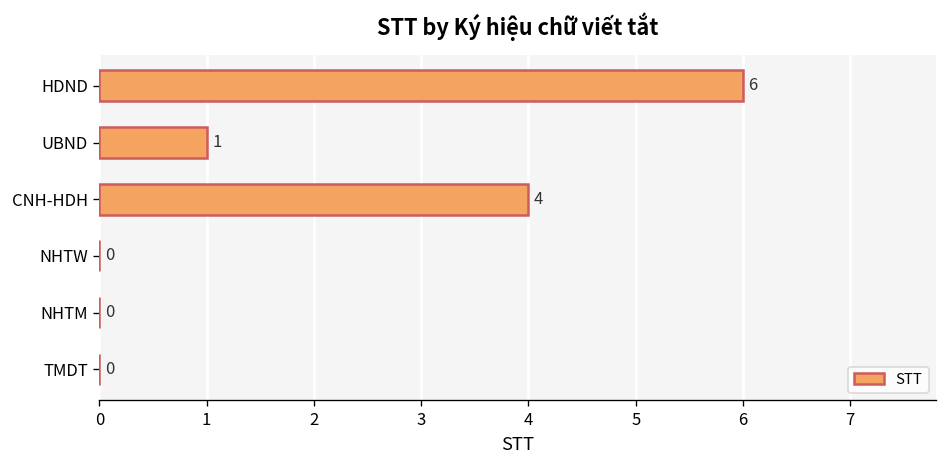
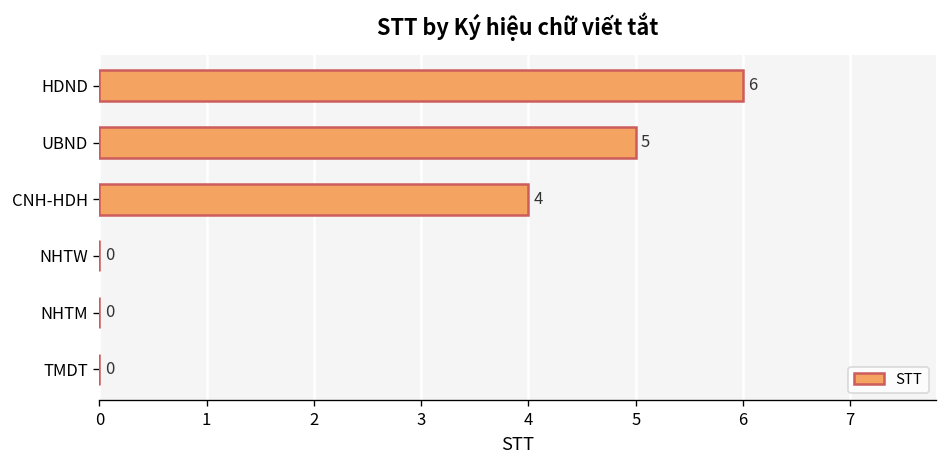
  {
    "HDND": 6,
-   "UBND": 1,
+   "UBND": 5,
    "CNH-HDH": 4,
    "NHTW": 0,
    "NHTM": 0,
    "TMDT": 0
  }
